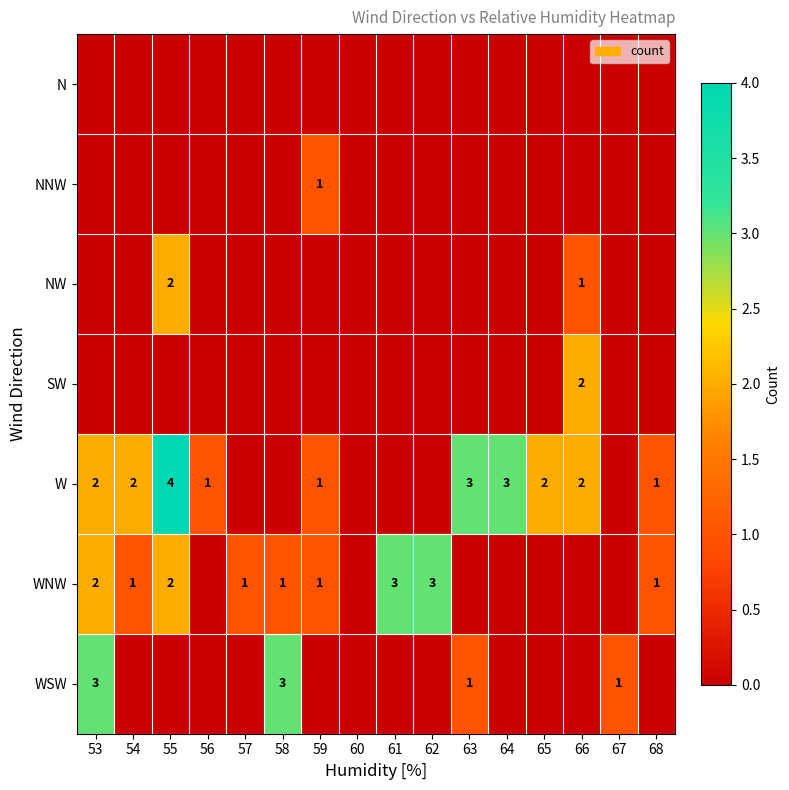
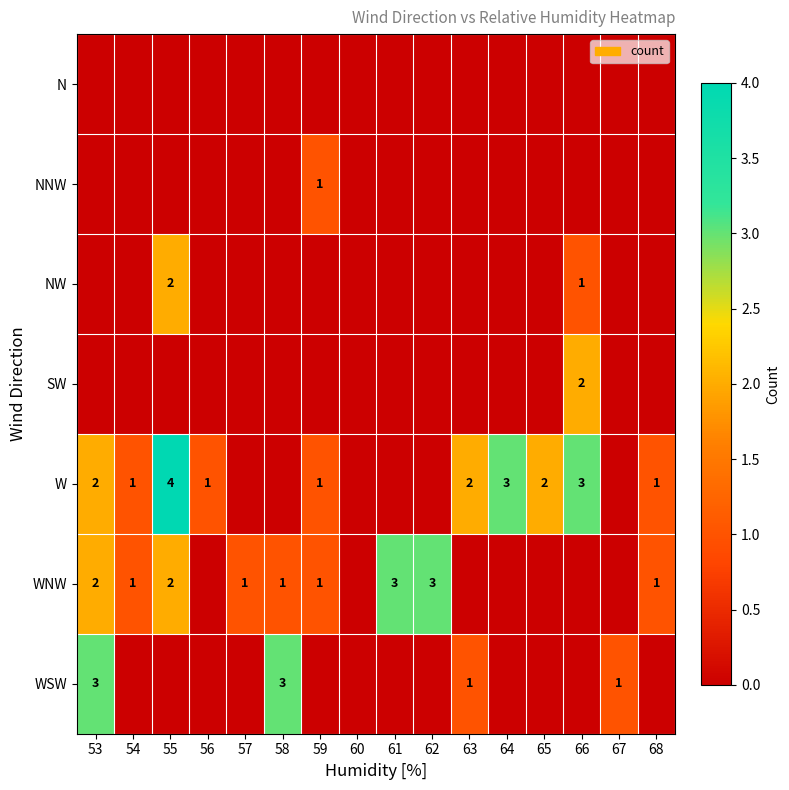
  {
    "NNW": {
      "59": 1
    },
    "NW": {
      "55": 2,
      "66": 1
    },
    "SW": {
      "66": 2
    },
    "W": {
      "53": 2,
-     "54": 2,
+     "54": 1,
      "55": 4,
      "56": 1,
      "59": 1,
-     "63": 3,
+     "63": 2,
      "64": 3,
      "65": 2,
-     "66": 2,
+     "66": 3,
      "68": 1
    },
    "WNW": {
      "53": 2,
      "54": 1,
      "55": 2,
      "57": 1,
      "58": 1,
      "59": 1,
      "61": 3,
      "62": 3,
      "68": 1
    },
    "WSW": {
      "53": 3,
      "58": 3,
      "63": 1,
      "67": 1
    }
  }
